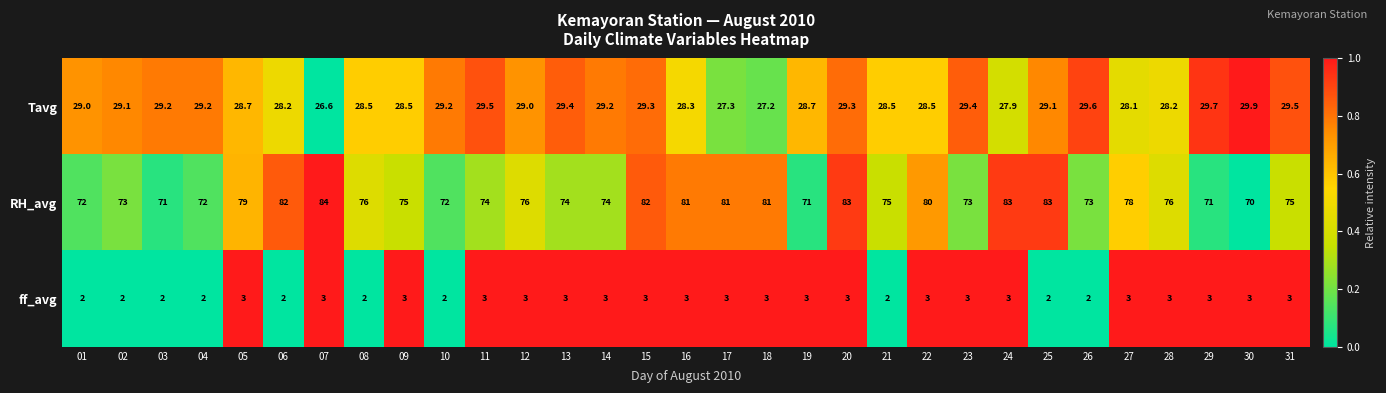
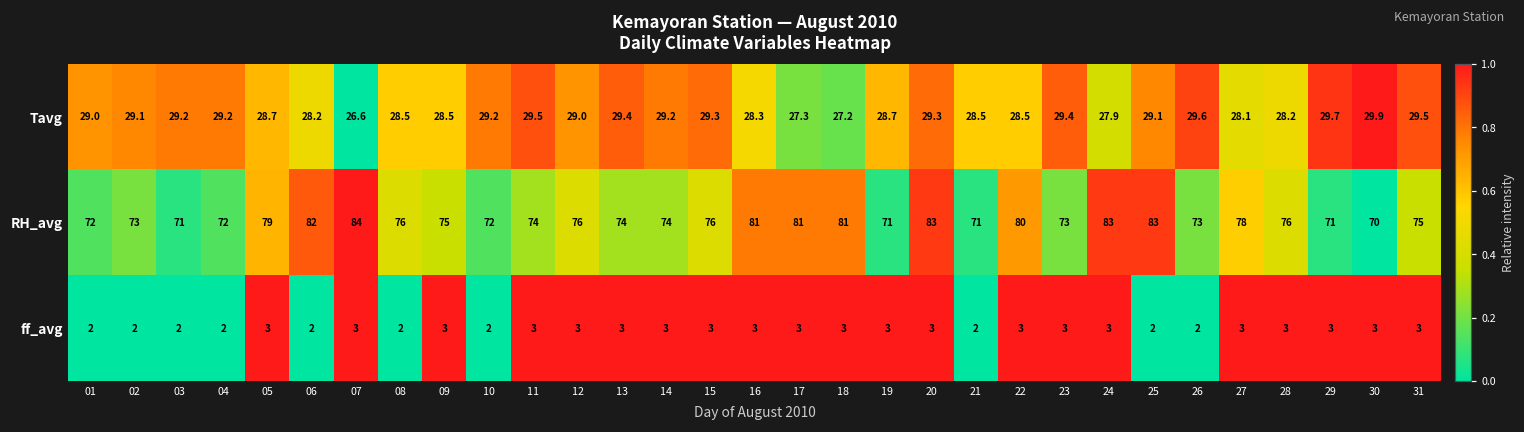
  {
    "Tavg": {
      "01": 29.0,
      "02": 29.1,
      "03": 29.2,
      "04": 29.2,
      "05": 28.7,
      "06": 28.2,
      "07": 26.6,
      "08": 28.5,
      "09": 28.5,
      "10": 29.2,
      "11": 29.5,
      "12": 29.0,
      "13": 29.4,
      "14": 29.2,
      "15": 29.3,
      "16": 28.3,
      "17": 27.3,
      "18": 27.2,
      "19": 28.7,
      "20": 29.3,
      "21": 28.5,
      "22": 28.5,
      "23": 29.4,
      "24": 27.9,
      "25": 29.1,
      "26": 29.6,
      "27": 28.1,
      "28": 28.2,
      "29": 29.7,
      "30": 29.9,
      "31": 29.5
    },
    "RH_avg": {
      "01": 72,
      "02": 73,
      "03": 71,
      "04": 72,
      "05": 79,
      "06": 82,
      "07": 84,
      "08": 76,
      "09": 75,
      "10": 72,
      "11": 74,
      "12": 76,
      "13": 74,
      "14": 74,
-     "15": 82,
+     "15": 76,
      "16": 81,
      "17": 81,
      "18": 81,
      "19": 71,
      "20": 83,
-     "21": 75,
+     "21": 71,
      "22": 80,
      "23": 73,
      "24": 83,
      "25": 83,
      "26": 73,
      "27": 78,
      "28": 76,
      "29": 71,
      "30": 70,
      "31": 75
    },
    "ff_avg": {
      "01": 2,
      "02": 2,
      "03": 2,
      "04": 2,
      "05": 3,
      "06": 2,
      "07": 3,
      "08": 2,
      "09": 3,
      "10": 2,
      "11": 3,
      "12": 3,
      "13": 3,
      "14": 3,
      "15": 3,
      "16": 3,
      "17": 3,
      "18": 3,
      "19": 3,
      "20": 3,
      "21": 2,
      "22": 3,
      "23": 3,
      "24": 3,
      "25": 2,
      "26": 2,
      "27": 3,
      "28": 3,
      "29": 3,
      "30": 3,
      "31": 3
    }
  }
